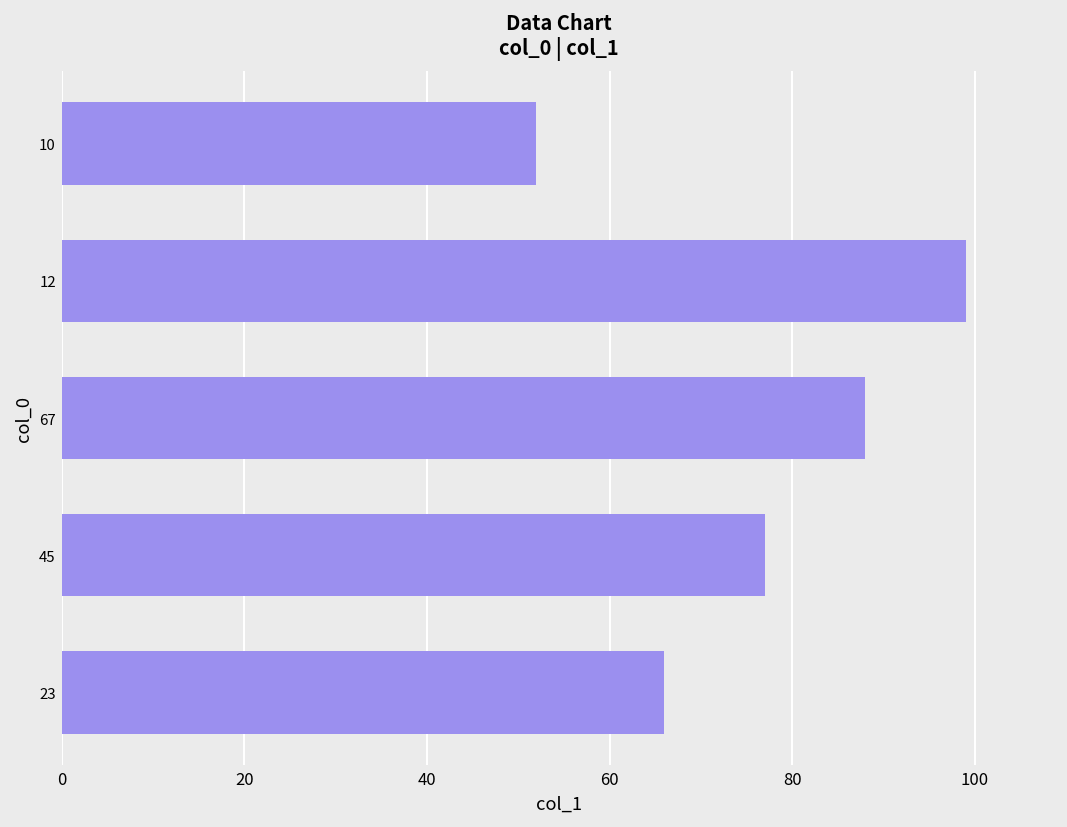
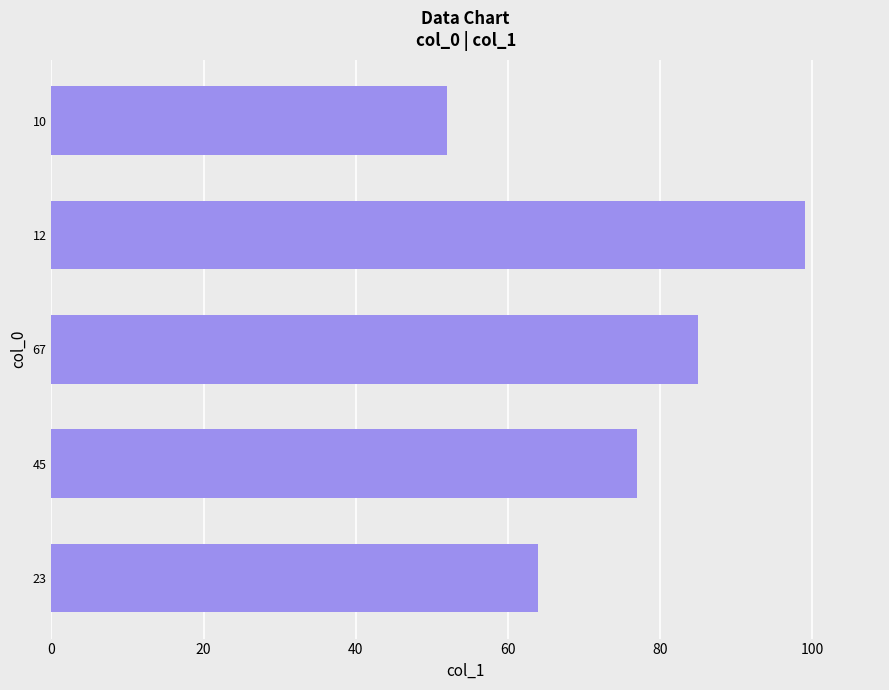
  {
    "10": 52,
    "12": 99,
-   "67": 88,
+   "67": 85,
    "45": 77,
-   "23": 66
+   "23": 64
  }
